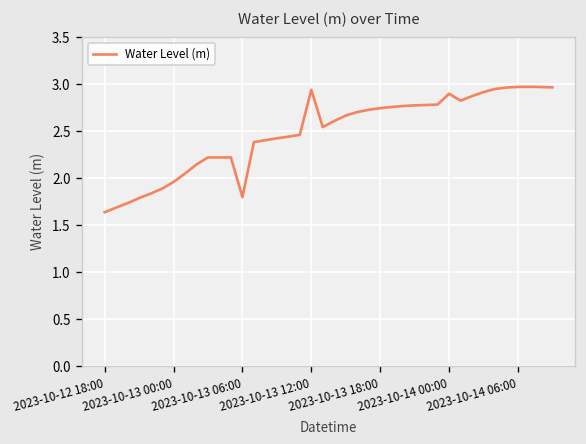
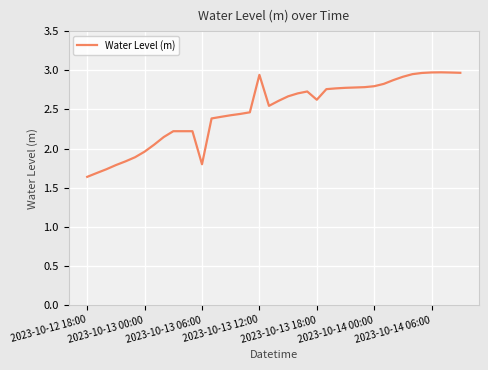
  {
    "2023-10-12 18:00": 1.6,
    "2023-10-13 00:00": 2.0,
    "2023-10-13 06:00": 1.8,
    "2023-10-13 12:00": 2.9,
-   "2023-10-13 18:00": 2.7,
-   "2023-10-14 00:00": 2.9,
+   "2023-10-13 18:00": 2.6,
+   "2023-10-14 00:00": 2.8,
    "2023-10-14 06:00": 3.0
  }
